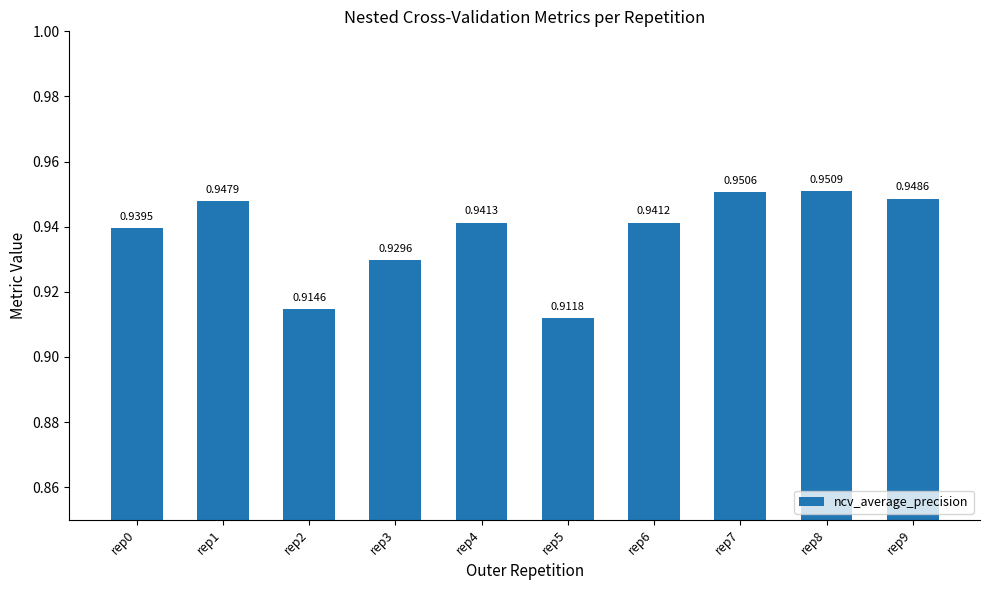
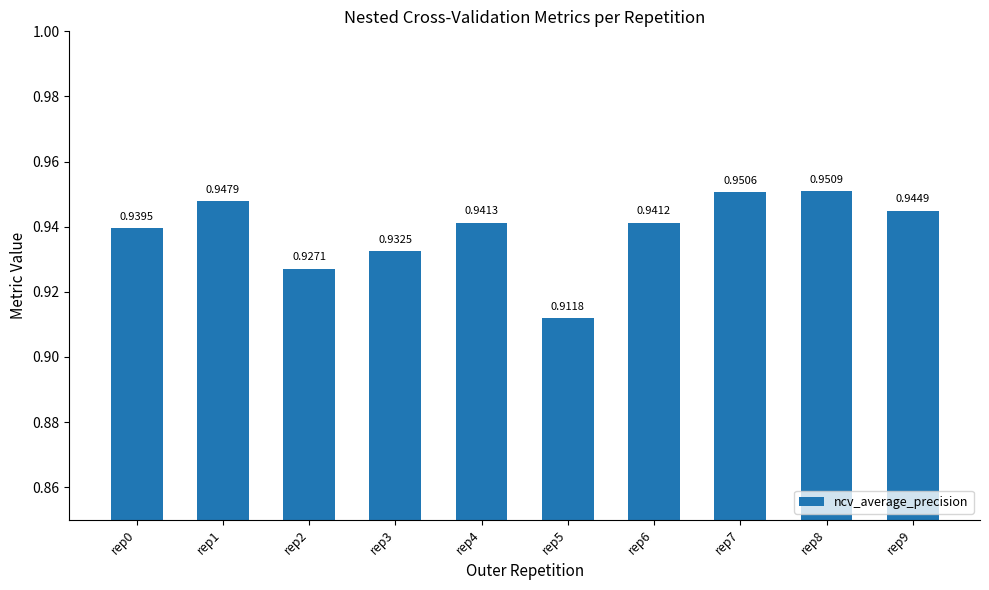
  {
    "rep0": 0.9395,
    "rep1": 0.9479,
-   "rep2": 0.9146,
-   "rep3": 0.9296,
+   "rep2": 0.9271,
+   "rep3": 0.9325,
    "rep4": 0.9413,
    "rep5": 0.9118,
    "rep6": 0.9412,
    "rep7": 0.9506,
    "rep8": 0.9509,
-   "rep9": 0.9486
+   "rep9": 0.9449
  }
